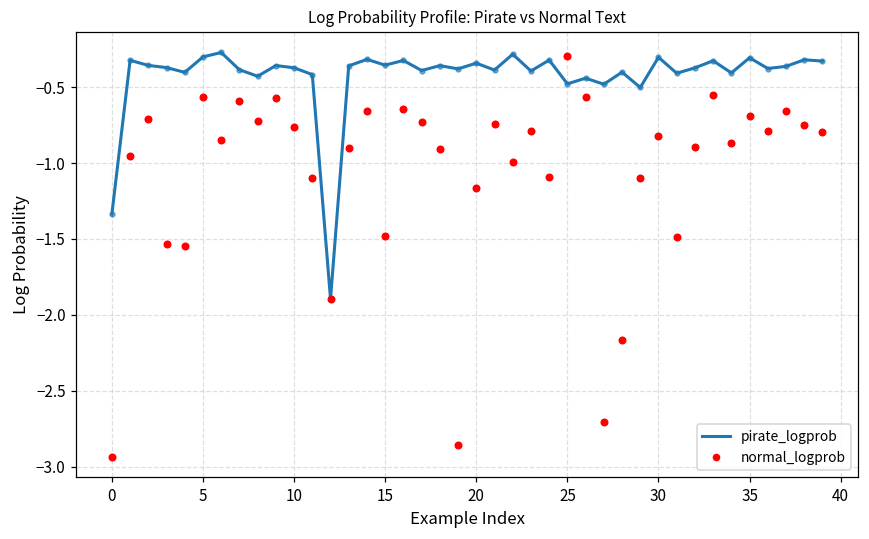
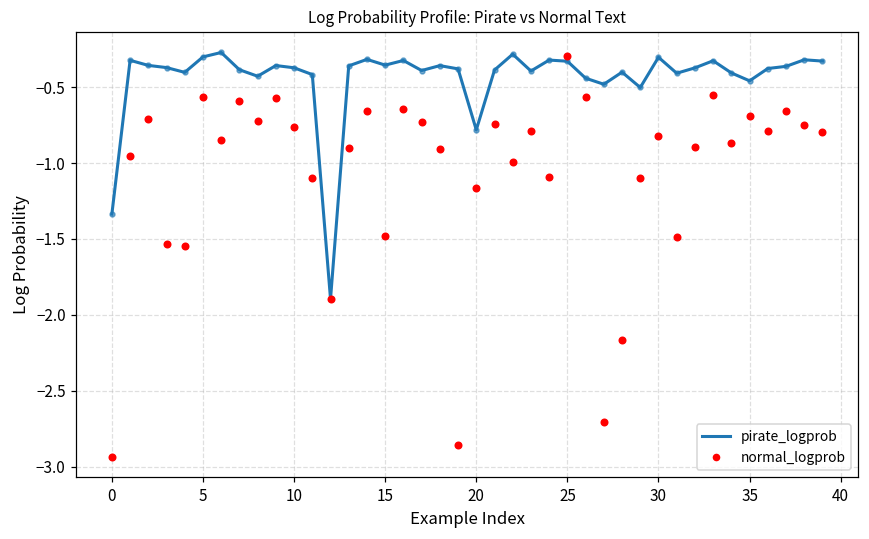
  {
    "pirate_logprob": {
      "0": -1.34,
      "5": -0.30,
      "10": -0.37,
      "15": -0.35,
-     "20": -0.34,
-     "25": -0.48,
+     "20": -0.78,
+     "25": -0.33,
      "30": -0.30,
-     "35": -0.31
+     "35": -0.46
    }
  }
